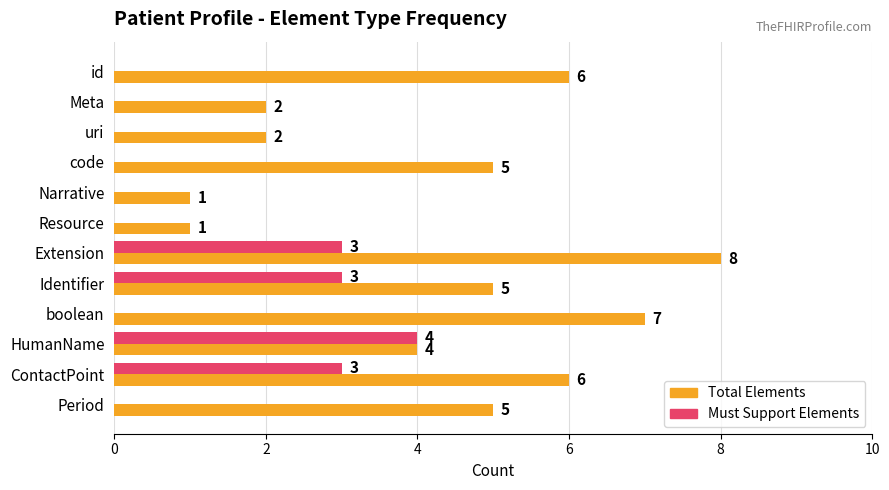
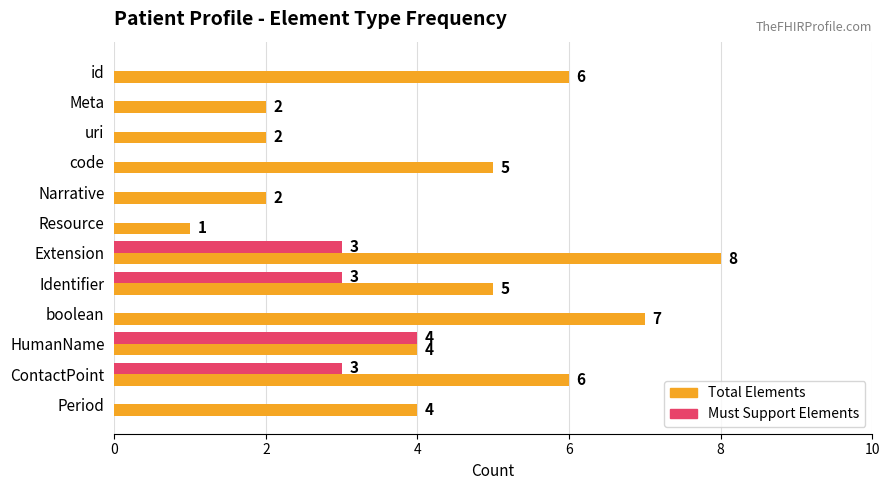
  {
    "Total Elements": {
      "id": 6,
      "Meta": 2,
      "uri": 2,
      "code": 5,
-     "Narrative": 1,
+     "Narrative": 2,
      "Resource": 1,
      "Extension": 8,
      "Identifier": 5,
      "boolean": 7,
      "ContactPoint": 6,
-     "Period": 5
+     "Period": 4
    },
    "Must Support Elements": {
      "Extension": 3,
      "Identifier": 3,
      "ContactPoint": 3
    }
  }
